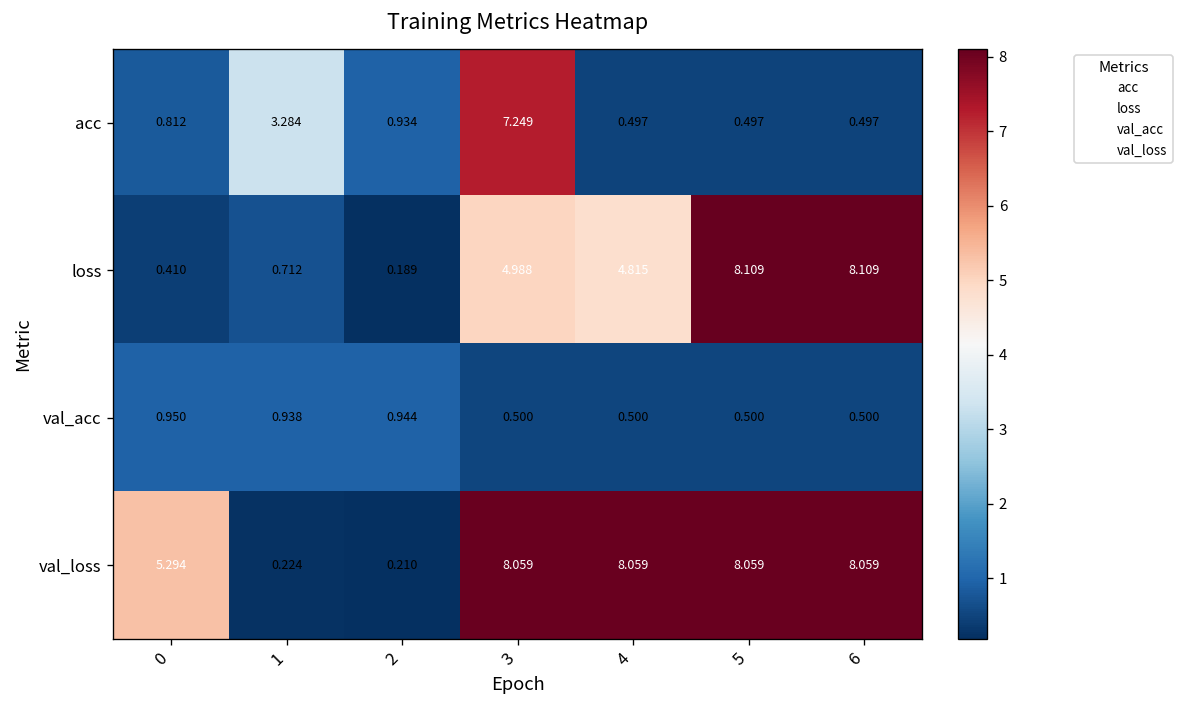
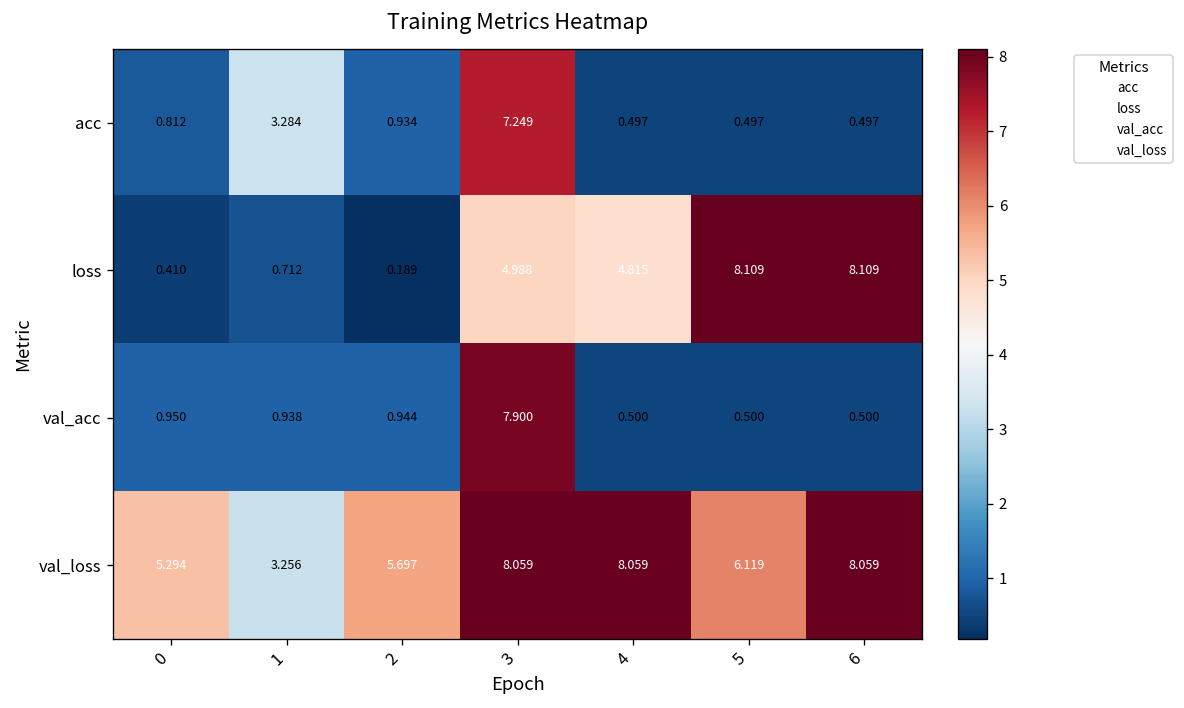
  {
    "acc": {
      "0": 0.812,
      "1": 3.284,
      "2": 0.934,
      "3": 7.249,
      "4": 0.497,
      "5": 0.497,
      "6": 0.497
    },
    "loss": {
      "0": 0.410,
      "1": 0.712,
      "2": 0.189,
      "3": 4.988,
      "4": 4.815,
      "5": 8.109,
      "6": 8.109
    },
    "val_acc": {
      "0": 0.950,
      "1": 0.938,
      "2": 0.944,
-     "3": 0.500,
+     "3": 7.900,
      "4": 0.500,
      "5": 0.500,
      "6": 0.500
    },
    "val_loss": {
      "0": 5.294,
-     "1": 0.224,
-     "2": 0.210,
+     "1": 3.256,
+     "2": 5.697,
      "3": 8.059,
      "4": 8.059,
-     "5": 8.059,
+     "5": 6.119,
      "6": 8.059
    }
  }
